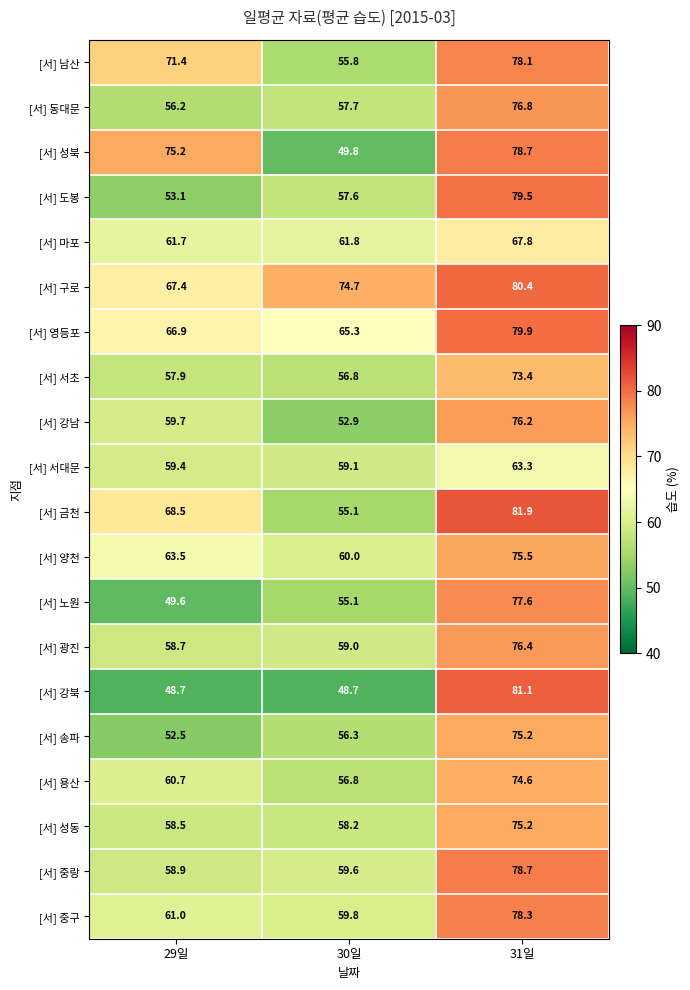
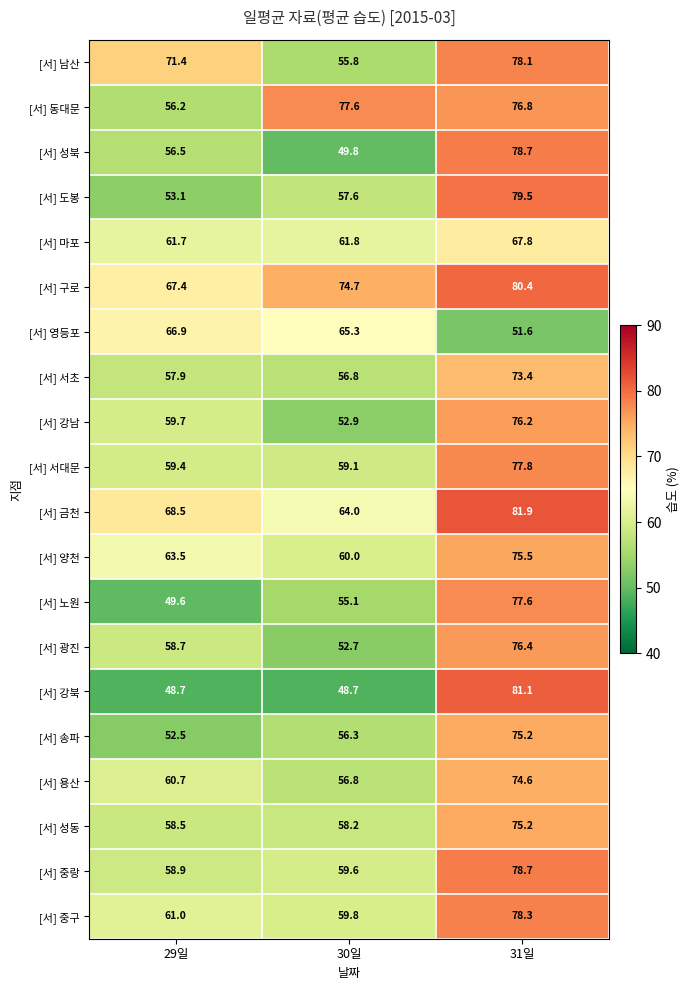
  {
    "[서] 남산": {
      "29일": 71.4,
      "30일": 55.8,
      "31일": 78.1
    },
    "[서] 동대문": {
      "29일": 56.2,
-     "30일": 57.7,
+     "30일": 77.6,
      "31일": 76.8
    },
    "[서] 성북": {
-     "29일": 75.2,
+     "29일": 56.5,
      "30일": 49.8,
      "31일": 78.7
    },
    "[서] 도봉": {
      "29일": 53.1,
      "30일": 57.6,
      "31일": 79.5
    },
    "[서] 마포": {
      "29일": 61.7,
      "30일": 61.8,
      "31일": 67.8
    },
    "[서] 구로": {
      "29일": 67.4,
      "30일": 74.7,
      "31일": 80.4
    },
    "[서] 영등포": {
      "29일": 66.9,
      "30일": 65.3,
-     "31일": 79.9
+     "31일": 51.6
    },
    "[서] 서초": {
      "29일": 57.9,
      "30일": 56.8,
      "31일": 73.4
    },
    "[서] 강남": {
      "29일": 59.7,
      "30일": 52.9,
      "31일": 76.2
    },
    "[서] 서대문": {
      "29일": 59.4,
      "30일": 59.1,
-     "31일": 63.3
+     "31일": 77.8
    },
    "[서] 금천": {
      "29일": 68.5,
-     "30일": 55.1,
+     "30일": 64.0,
      "31일": 81.9
    },
    "[서] 양천": {
      "29일": 63.5,
      "30일": 60.0,
      "31일": 75.5
    },
    "[서] 노원": {
      "29일": 49.6,
      "30일": 55.1,
      "31일": 77.6
    },
    "[서] 광진": {
      "29일": 58.7,
-     "30일": 59.0,
+     "30일": 52.7,
      "31일": 76.4
    },
    "[서] 강북": {
      "29일": 48.7,
      "30일": 48.7,
      "31일": 81.1
    },
    "[서] 송파": {
      "29일": 52.5,
      "30일": 56.3,
      "31일": 75.2
    },
    "[서] 용산": {
      "29일": 60.7,
      "30일": 56.8,
      "31일": 74.6
    },
    "[서] 성동": {
      "29일": 58.5,
      "30일": 58.2,
      "31일": 75.2
    },
    "[서] 중랑": {
      "29일": 58.9,
      "30일": 59.6,
      "31일": 78.7
    },
    "[서] 중구": {
      "29일": 61.0,
      "30일": 59.8,
      "31일": 78.3
    }
  }
